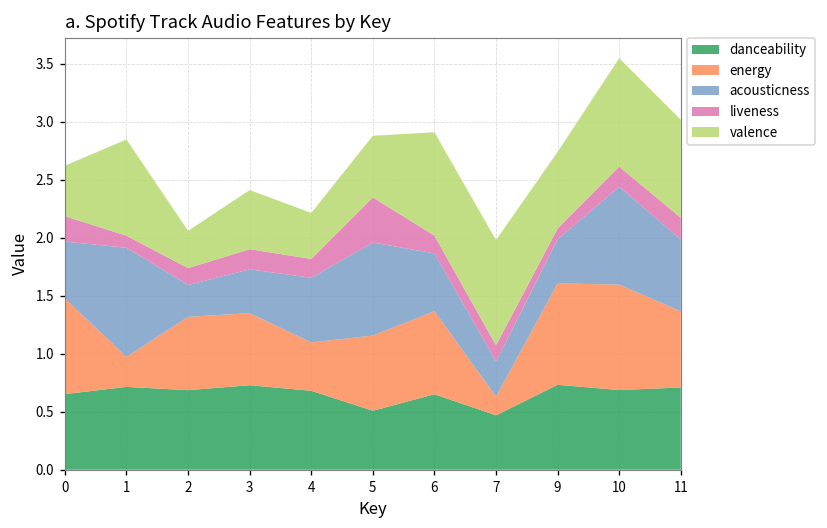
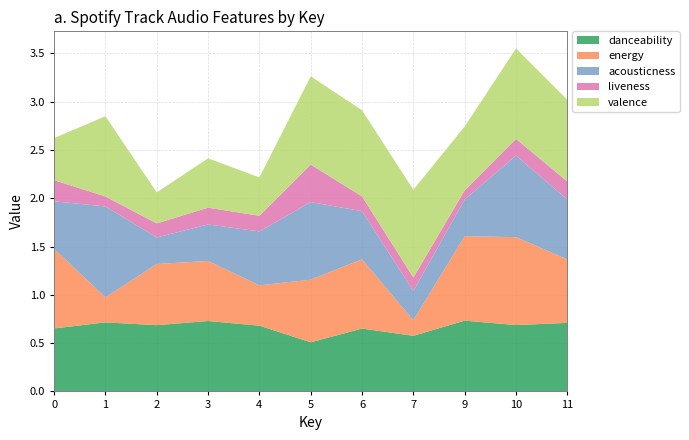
  {
    "danceability": {
      "0": 0.7,
      "1": 0.7,
      "2": 0.7,
      "3": 0.7,
      "4": 0.7,
      "5": 0.5,
      "6": 0.7,
-     "7": 0.5,
+     "7": 0.6,
      "9": 0.7,
      "10": 0.7,
      "11": 0.7
    },
    "energy": {
      "0": 0.8,
      "1": 0.3,
      "2": 0.6,
      "3": 0.6,
      "4": 0.4,
      "5": 0.6,
      "6": 0.7,
      "7": 0.2,
      "9": 0.9,
      "10": 0.9,
      "11": 0.7
    },
    "acousticness": {
      "0": 0.5,
      "1": 0.9,
      "2": 0.3,
      "3": 0.4,
      "4": 0.6,
      "5": 0.8,
      "6": 0.5,
      "7": 0.3,
      "9": 0.4,
      "10": 0.8,
      "11": 0.6
    },
    "liveness": {
      "0": 0.2,
      "1": 0.1,
      "2": 0.1,
      "3": 0.2,
      "4": 0.2,
      "5": 0.4,
      "6": 0.2,
      "7": 0.1,
      "9": 0.1,
      "10": 0.2,
      "11": 0.2
    },
    "valence": {
      "0": 0.4,
      "1": 0.8,
      "2": 0.3,
      "3": 0.5,
      "4": 0.4,
-     "5": 0.5,
+     "5": 0.9,
      "6": 0.9,
      "7": 0.9,
      "9": 0.7,
      "10": 0.9,
      "11": 0.8
    }
  }
